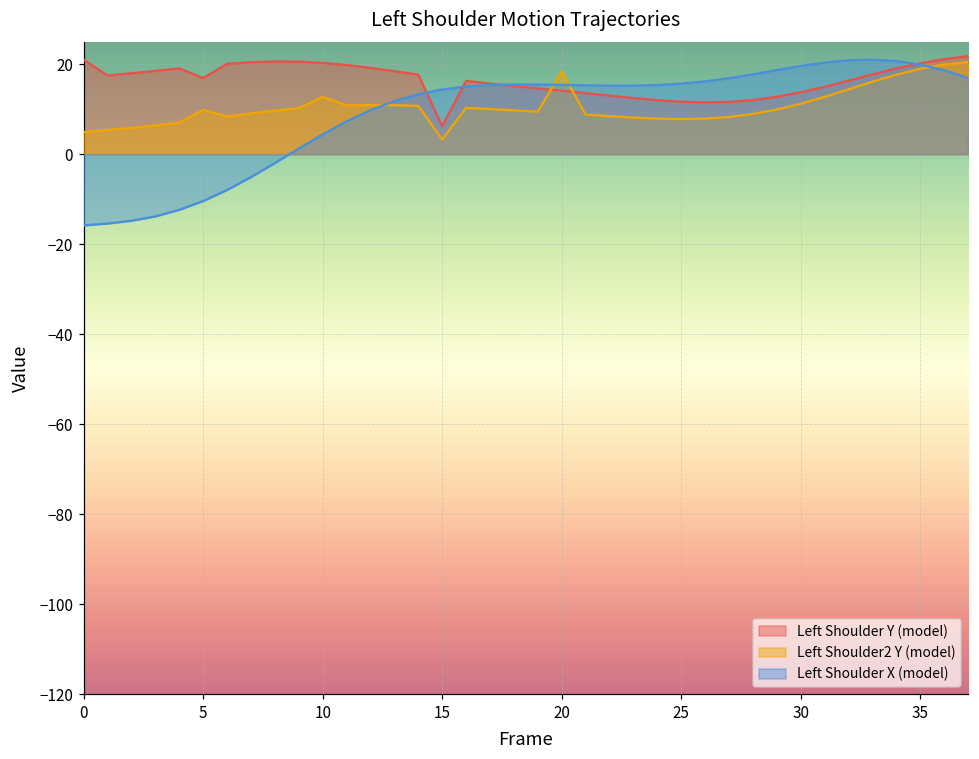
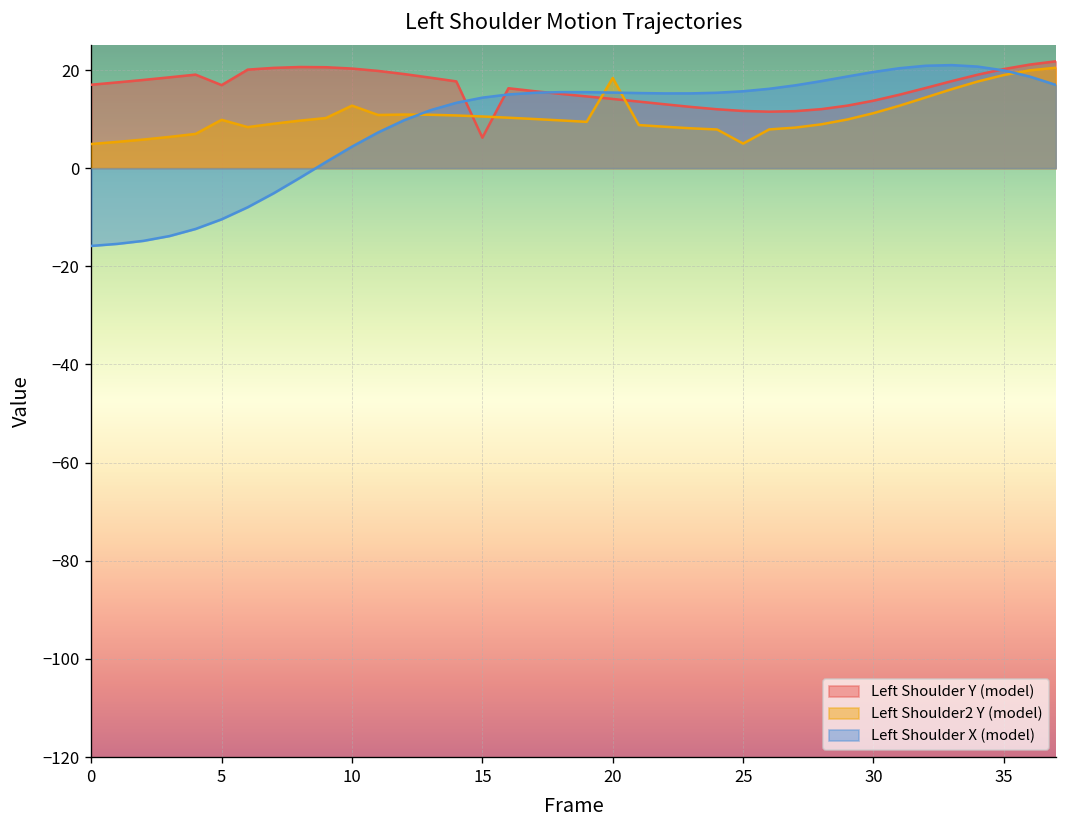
  {
    "Left Shoulder Y (model)": {
-     "0": 21,
+     "0": 17,
      "5": 17,
      "10": 20,
      "15": 6,
      "20": 14,
      "25": 12,
      "30": 14
    },
    "Left Shoulder2 Y (model)": {
      "0": 5,
      "5": 10,
      "10": 13,
-     "15": 3,
+     "15": 11,
      "20": 18,
-     "25": 8,
+     "25": 5,
      "30": 11,
      "35": 19
    }
  }
